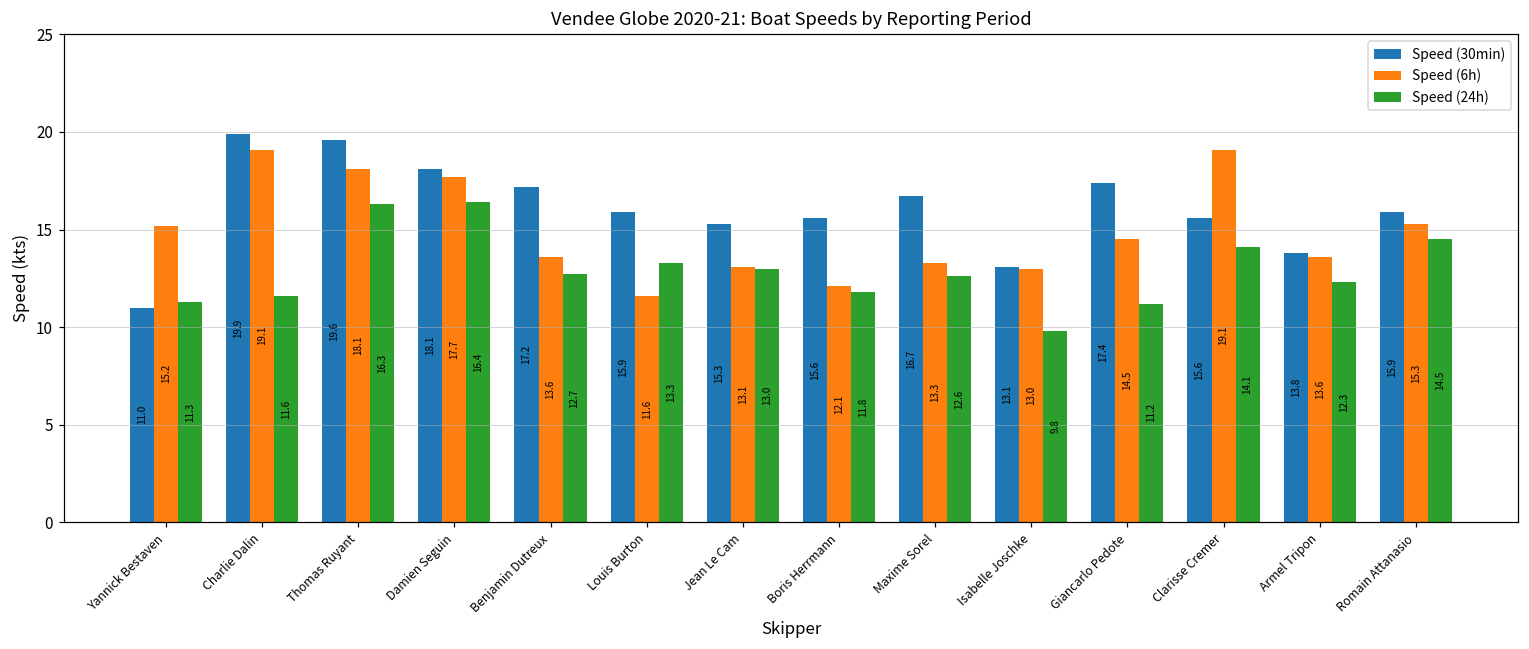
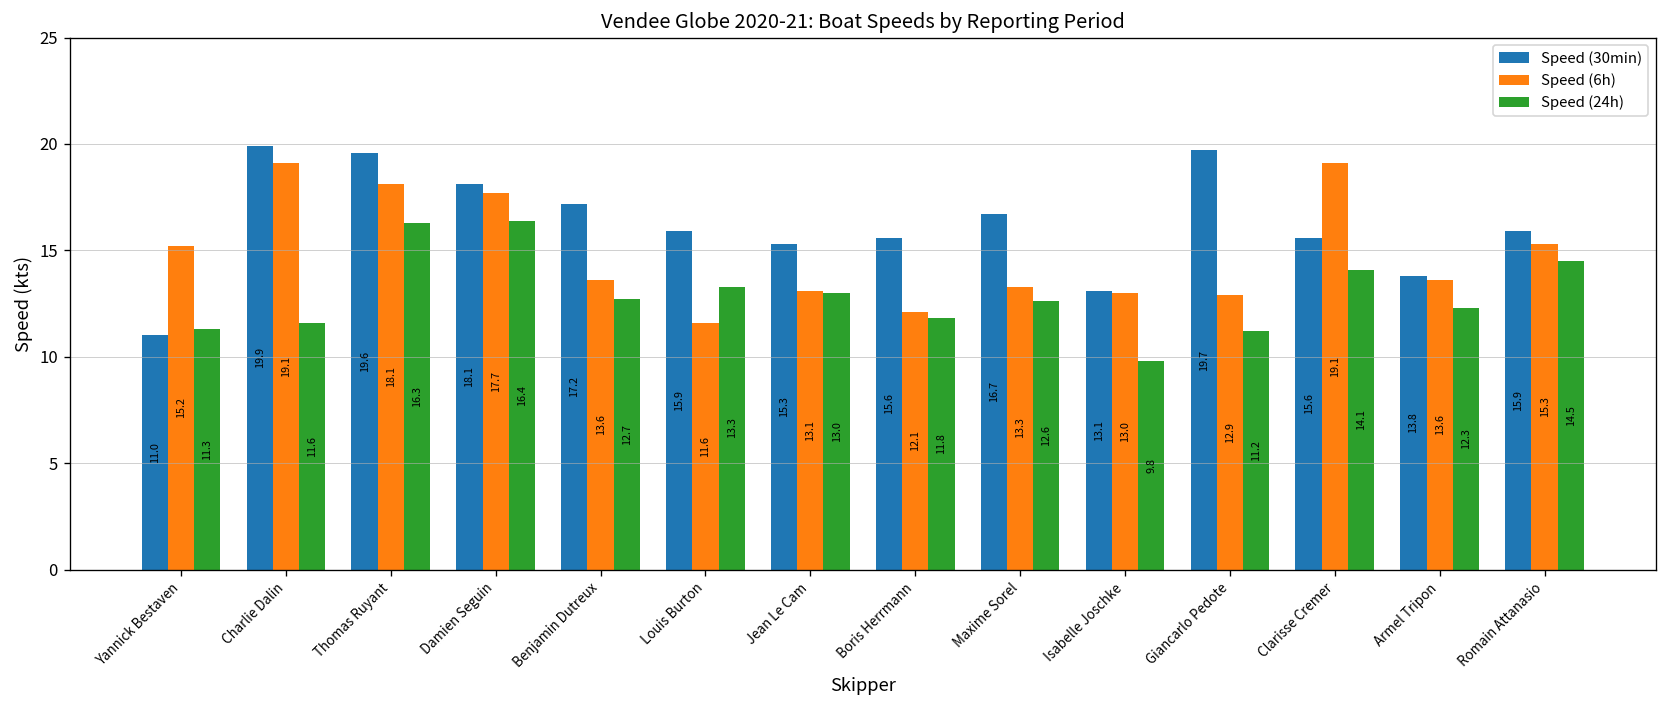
  {
    "Speed (30min)": {
      "Yannick Bestaven": 11.0,
      "Charlie Dalin": 19.9,
      "Thomas Ruyant": 19.6,
      "Damien Seguin": 18.1,
      "Benjamin Dutreux": 17.2,
      "Louis Burton": 15.9,
      "Jean Le Cam": 15.3,
      "Boris Herrmann": 15.6,
      "Maxime Sorel": 16.7,
      "Isabelle Joschke": 13.1,
-     "Giancarlo Pedote": 17.4,
+     "Giancarlo Pedote": 19.7,
      "Clarisse Cremer": 15.6,
      "Armel Tripon": 13.8,
      "Romain Attanasio": 15.9
    },
    "Speed (6h)": {
      "Yannick Bestaven": 15.2,
      "Charlie Dalin": 19.1,
      "Thomas Ruyant": 18.1,
      "Damien Seguin": 17.7,
      "Benjamin Dutreux": 13.6,
      "Louis Burton": 11.6,
      "Jean Le Cam": 13.1,
      "Boris Herrmann": 12.1,
      "Maxime Sorel": 13.3,
      "Isabelle Joschke": 13.0,
-     "Giancarlo Pedote": 14.5,
+     "Giancarlo Pedote": 12.9,
      "Clarisse Cremer": 19.1,
      "Armel Tripon": 13.6,
      "Romain Attanasio": 15.3
    },
    "Speed (24h)": {
      "Yannick Bestaven": 11.3,
      "Charlie Dalin": 11.6,
      "Thomas Ruyant": 16.3,
      "Damien Seguin": 16.4,
      "Benjamin Dutreux": 12.7,
      "Louis Burton": 13.3,
      "Jean Le Cam": 13.0,
      "Boris Herrmann": 11.8,
      "Maxime Sorel": 12.6,
      "Isabelle Joschke": 9.8,
      "Giancarlo Pedote": 11.2,
      "Clarisse Cremer": 14.1,
      "Armel Tripon": 12.3,
      "Romain Attanasio": 14.5
    }
  }
